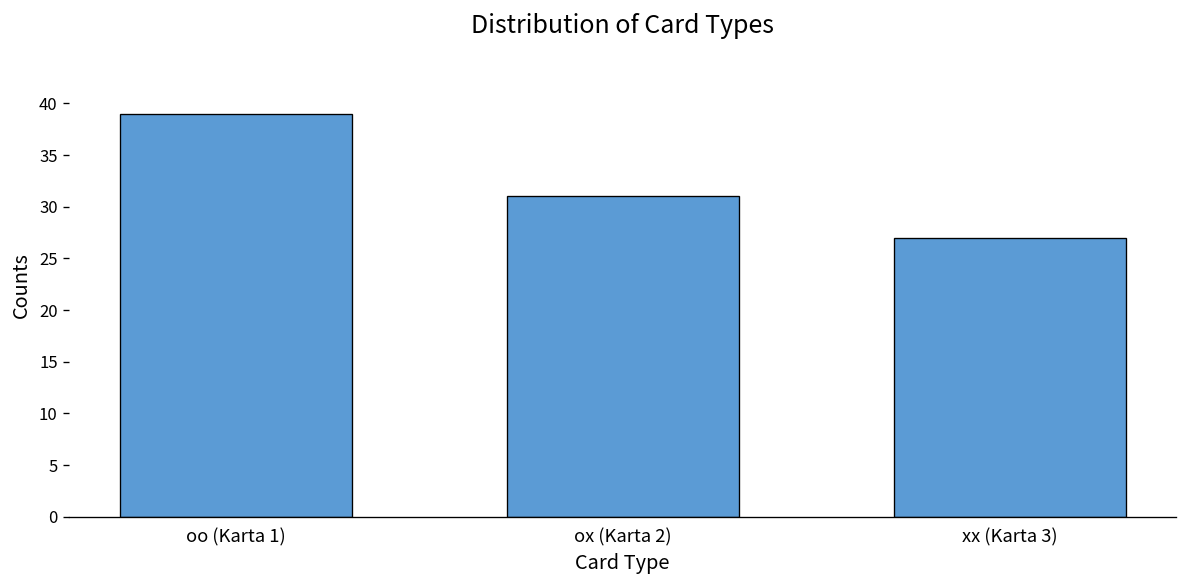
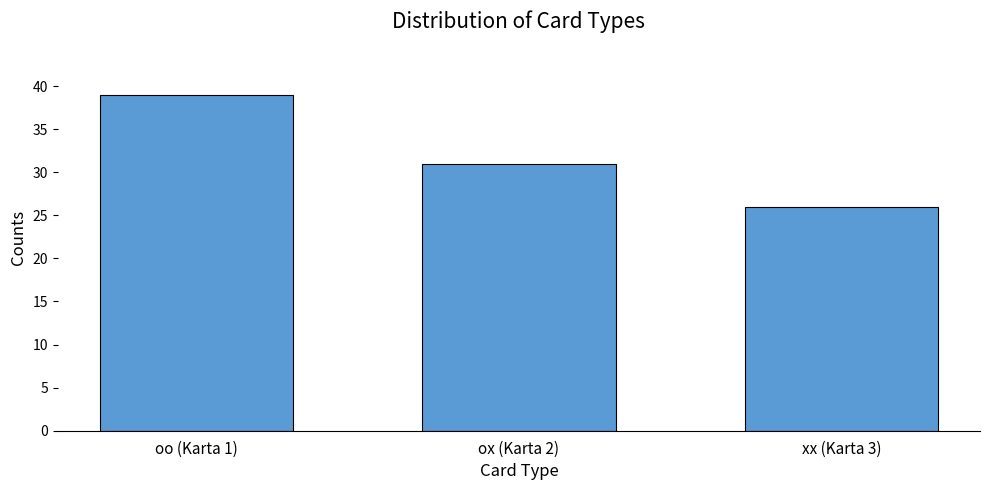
  {
    "oo (Karta 1)": 39,
    "ox (Karta 2)": 31,
-   "xx (Karta 3)": 27
+   "xx (Karta 3)": 26
  }
